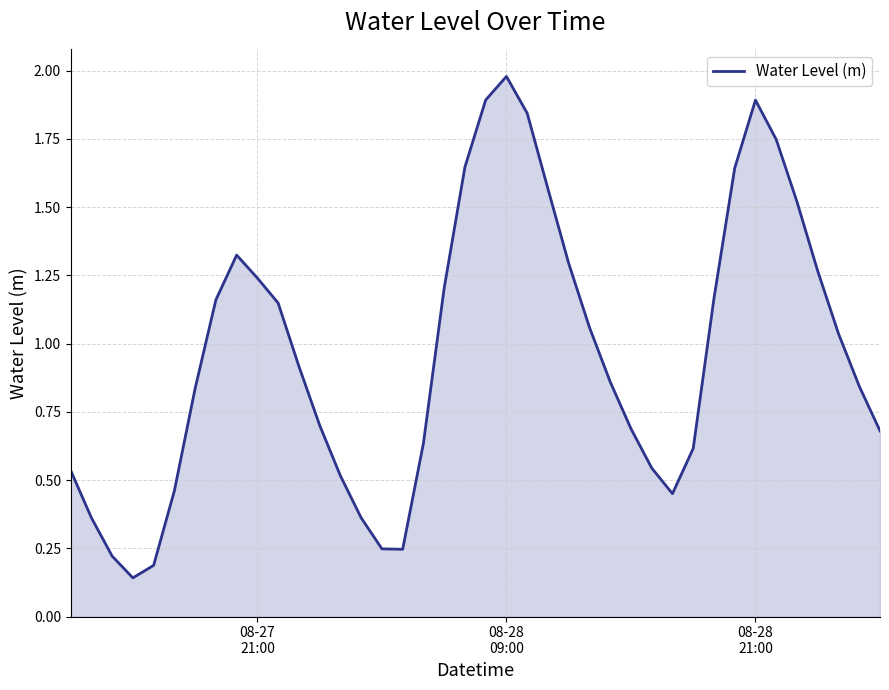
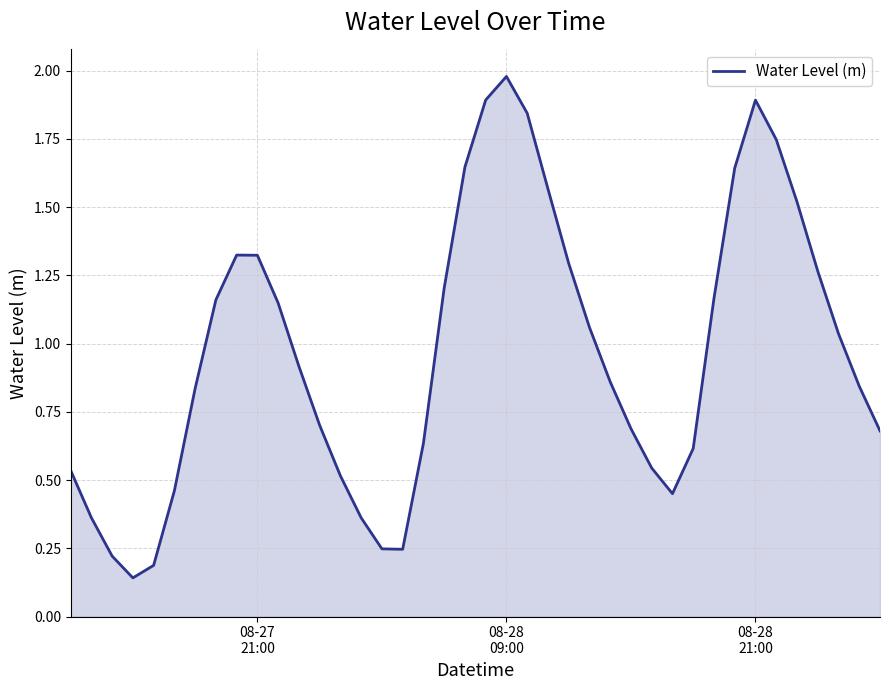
  {
-   "08-27 21:00": 1.24,
+   "08-27 21:00": 1.32,
    "08-28 09:00": 1.98,
    "08-28 21:00": 1.89
  }
